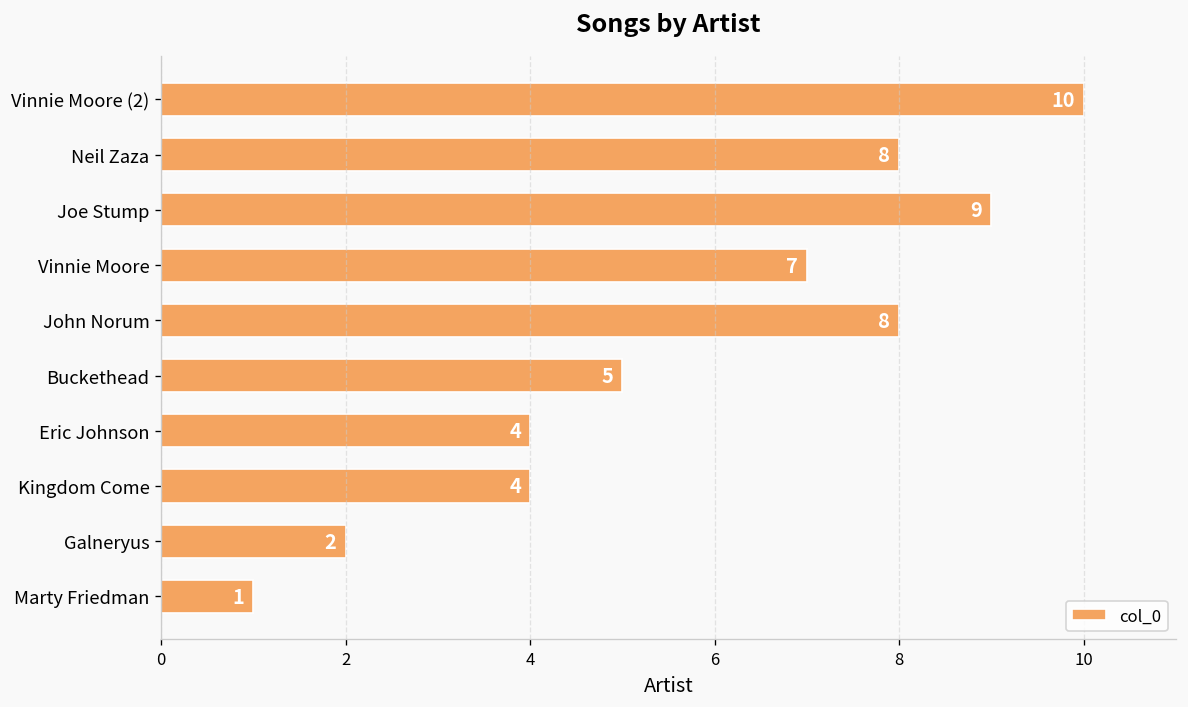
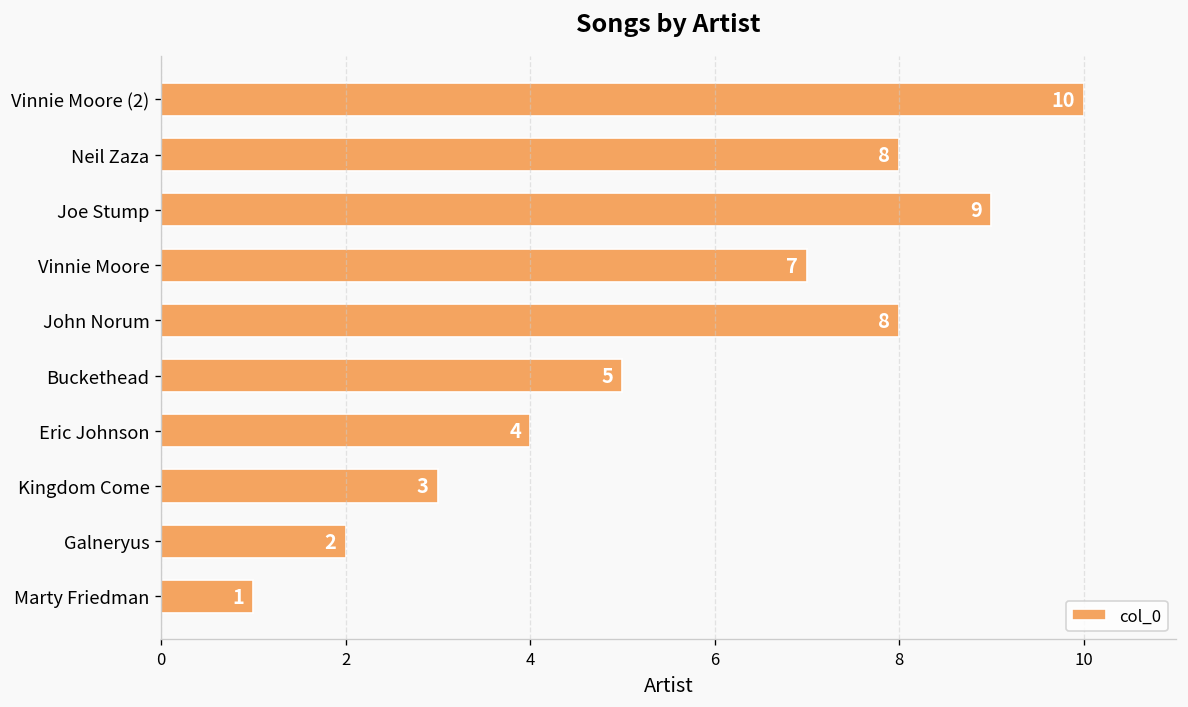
  {
    "Vinnie Moore (2)": 10,
    "Neil Zaza": 8,
    "Joe Stump": 9,
    "Vinnie Moore": 7,
    "John Norum": 8,
    "Buckethead": 5,
    "Eric Johnson": 4,
-   "Kingdom Come": 4,
+   "Kingdom Come": 3,
    "Galneryus": 2,
    "Marty Friedman": 1
  }
